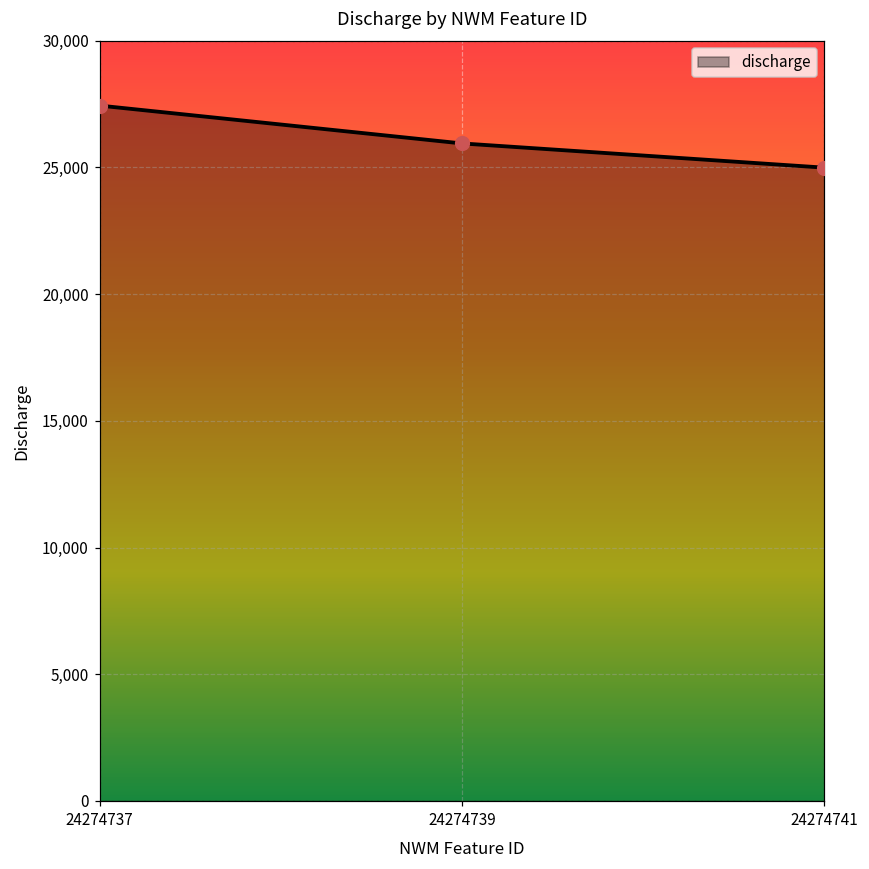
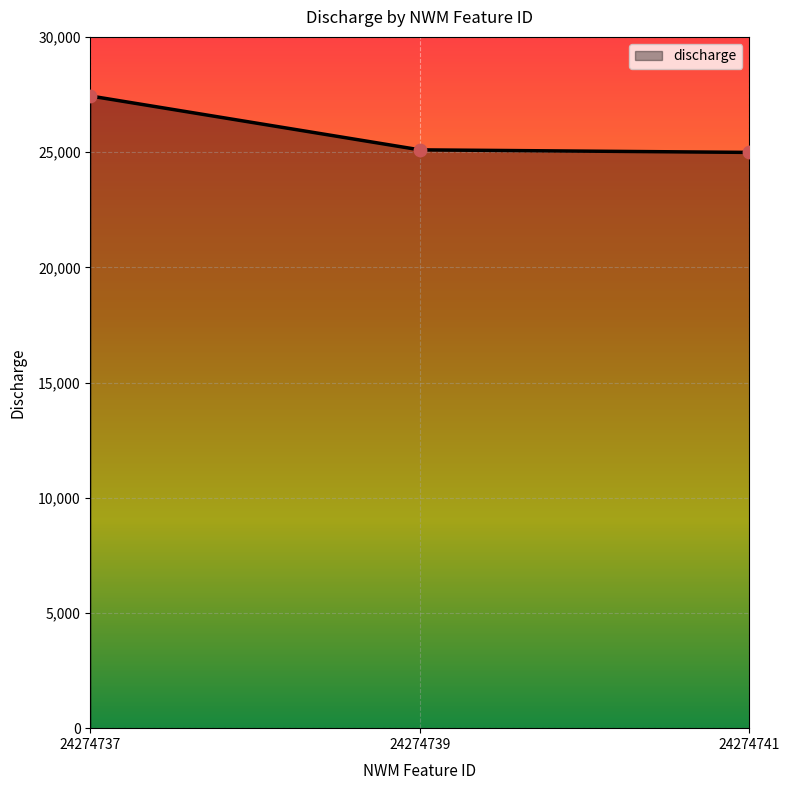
  {
    "24274737": "27,400",
-   "24274739": "25,900",
+   "24274739": "25,100",
    "24274741": "25,000"
  }
